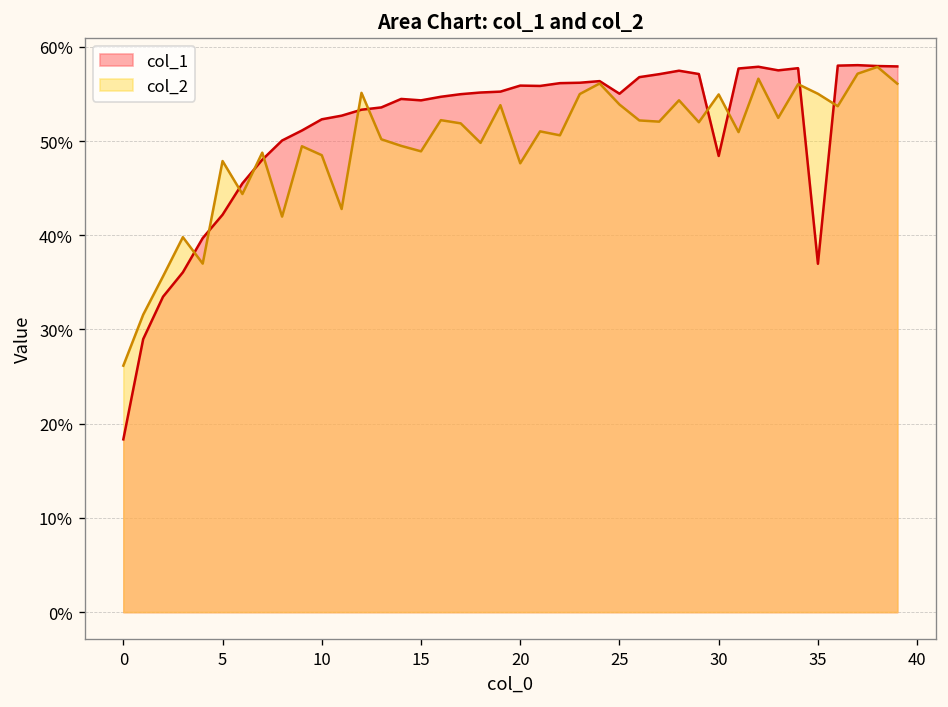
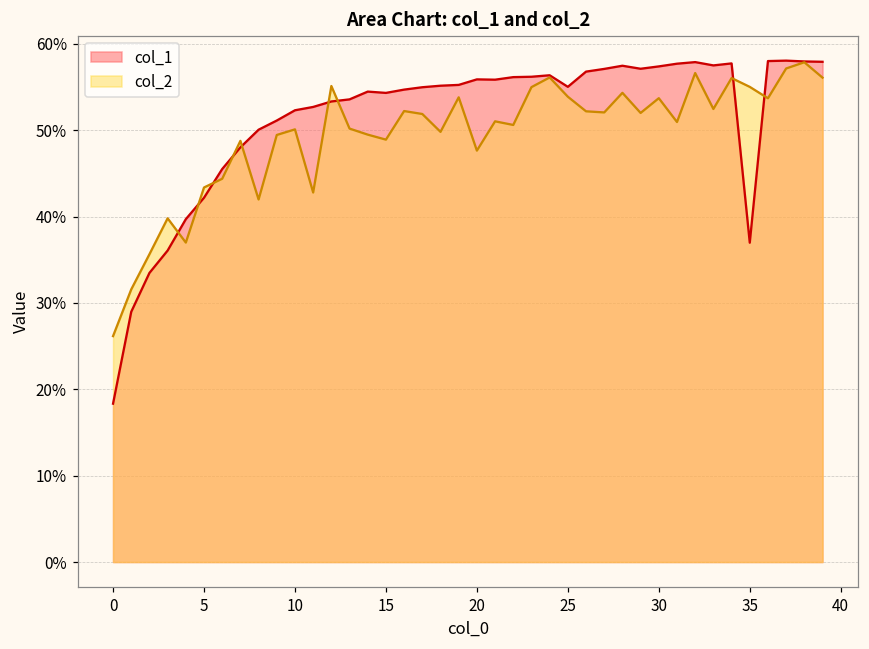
  {
    "col_1": {
      "0": "18%",
      "5": "42%",
      "10": "52%",
      "15": "54%",
      "20": "56%",
      "25": "55%",
-     "30": "48%",
+     "30": "57%",
      "35": "37%"
    },
    "col_2": {
      "0": "26%",
-     "5": "48%",
-     "10": "49%",
+     "5": "43%",
+     "10": "50%",
      "15": "49%",
      "20": "48%",
      "25": "54%",
-     "30": "55%",
+     "30": "54%",
      "35": "55%"
    }
  }
